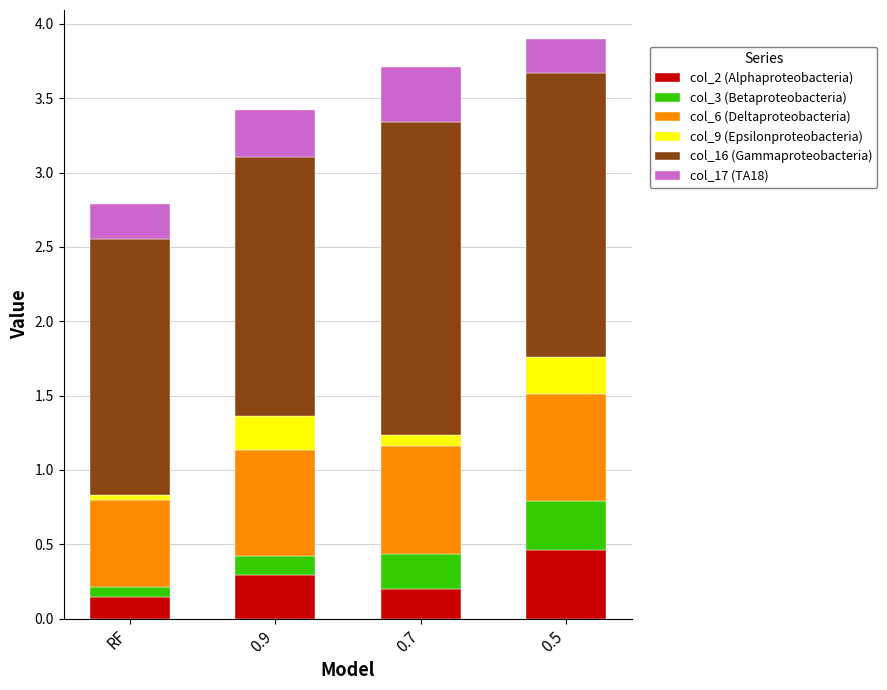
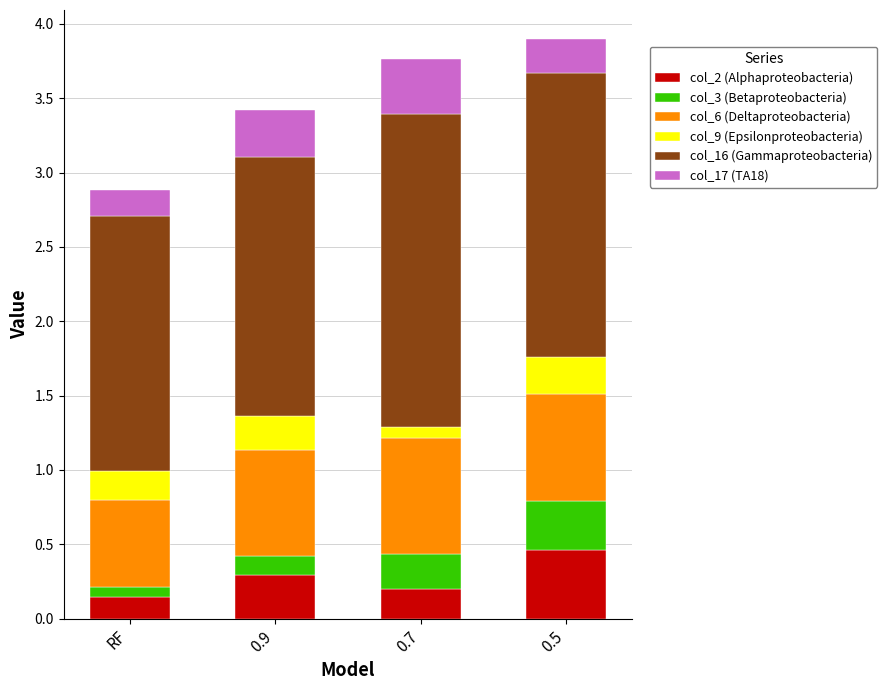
  {
    "col_2 (Alphaproteobacteria)": {
      "RF": 0.15,
      "0.9": 0.30,
      "0.7": 0.20,
      "0.5": 0.46
    },
    "col_3 (Betaproteobacteria)": {
      "RF": 0.07,
      "0.9": 0.12,
      "0.7": 0.23,
      "0.5": 0.33
    },
    "col_6 (Deltaproteobacteria)": {
      "RF": 0.58,
      "0.9": 0.71,
-     "0.7": 0.73,
+     "0.7": 0.78,
      "0.5": 0.72
    },
    "col_9 (Epsilonproteobacteria)": {
-     "RF": 0.03,
+     "RF": 0.19,
      "0.9": 0.23,
      "0.7": 0.07,
      "0.5": 0.25
    },
    "col_16 (Gammaproteobacteria)": {
      "RF": 1.72,
      "0.9": 1.74,
      "0.7": 2.10,
      "0.5": 1.91
    },
    "col_17 (TA18)": {
-     "RF": 0.24,
+     "RF": 0.17,
      "0.9": 0.31,
      "0.7": 0.37,
      "0.5": 0.23
    }
  }
